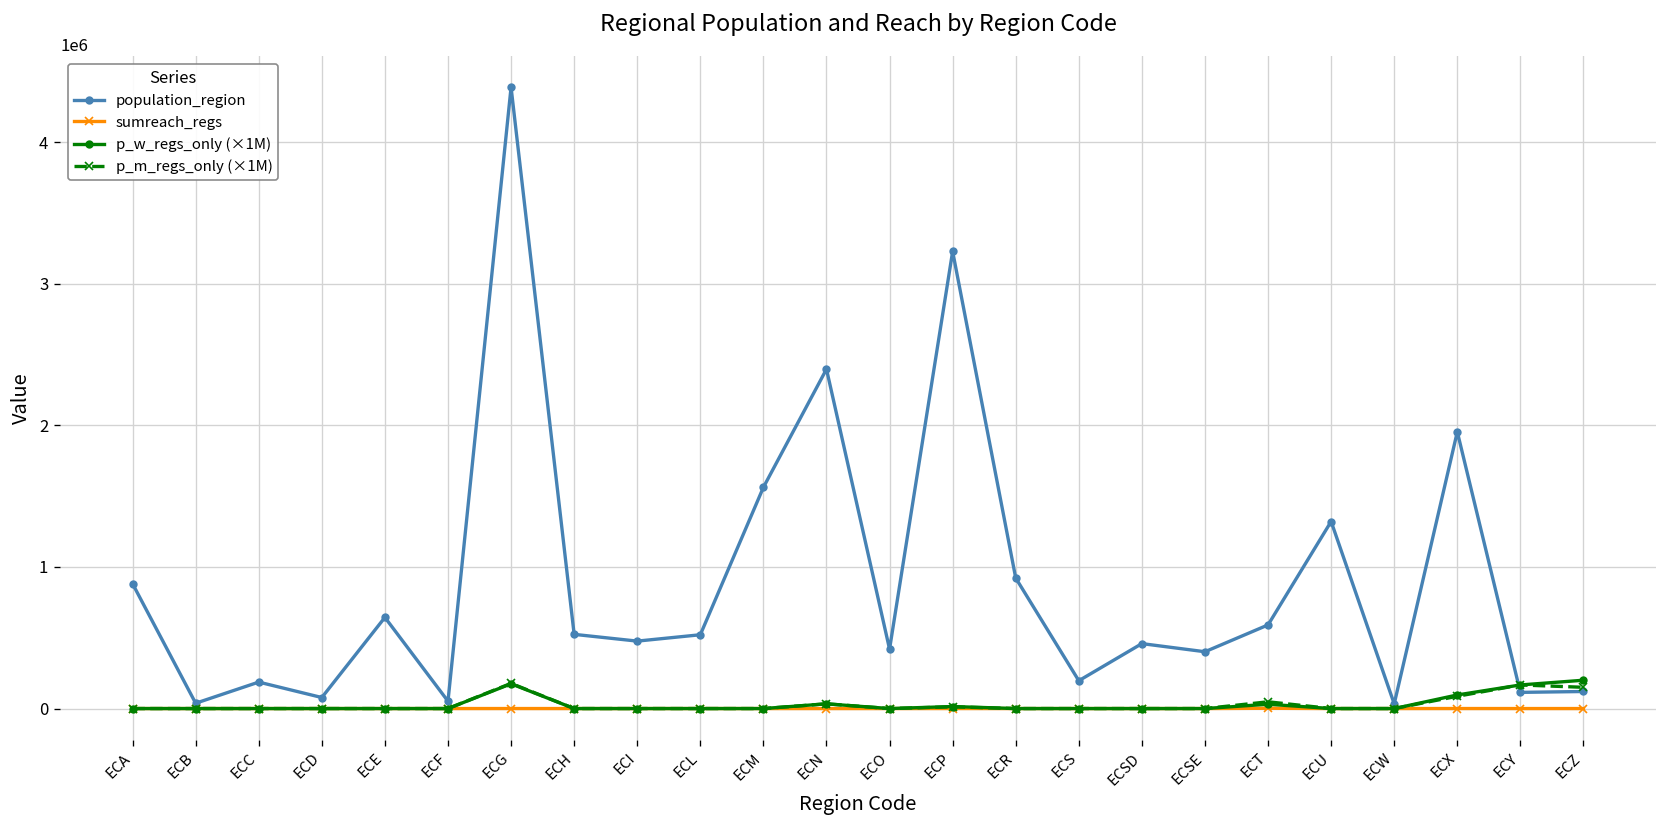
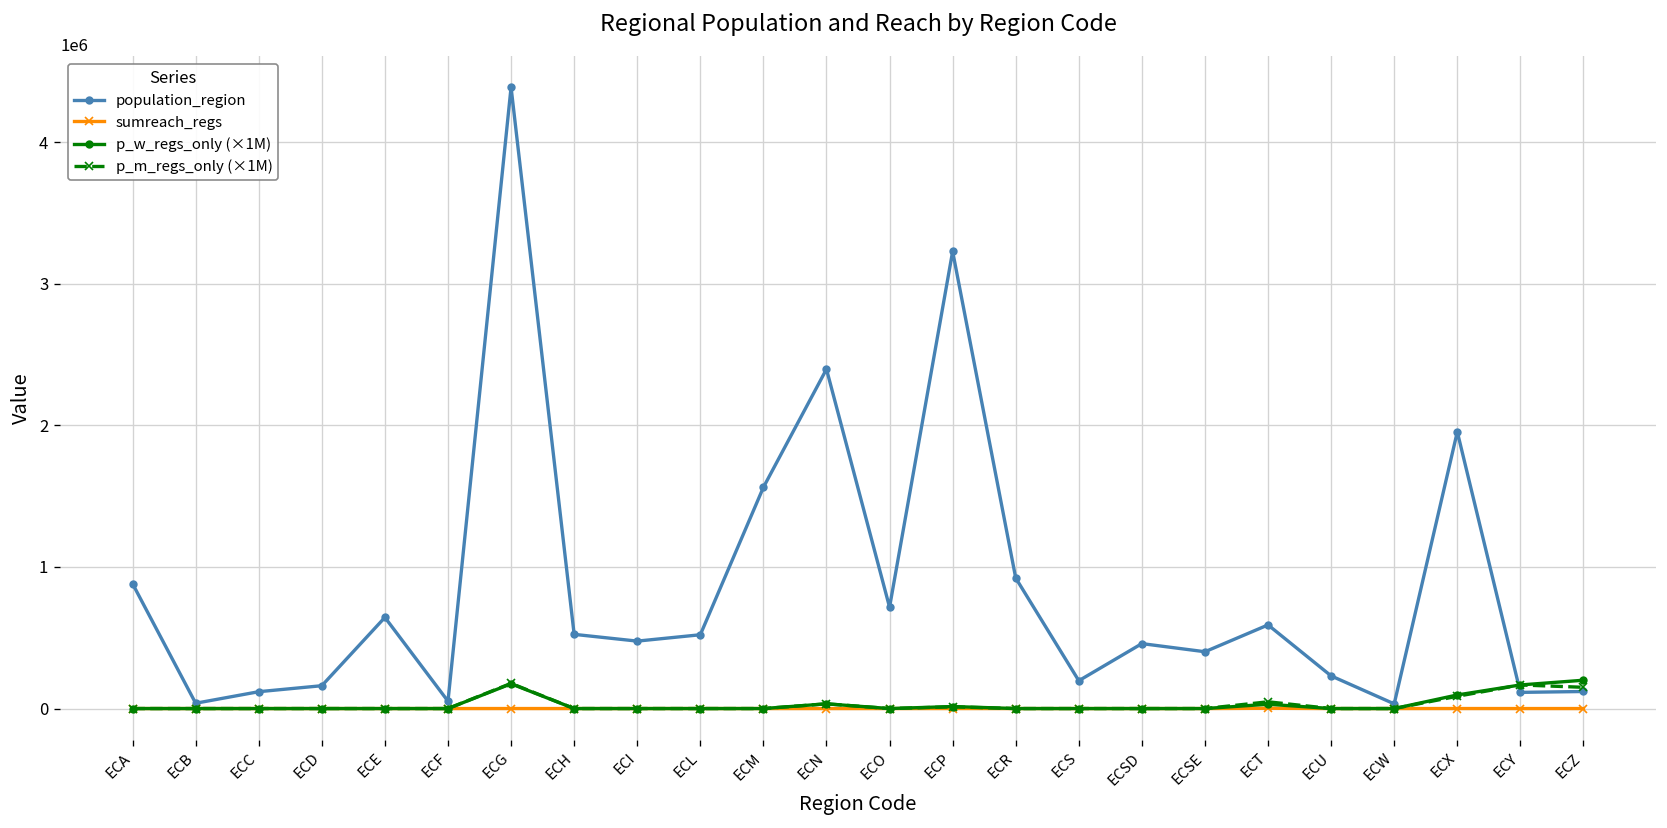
  {
    "population_region": {
      "ECA": 880000,
      "ECB": 40000,
-     "ECC": 190000,
-     "ECD": 80000,
+     "ECC": 120000,
+     "ECD": 160000,
      "ECE": 640000,
      "ECF": 50000,
      "ECG": 4390000,
      "ECH": 520000,
      "ECI": 480000,
      "ECL": 520000,
      "ECM": 1560000,
      "ECN": 2400000,
-     "ECO": 420000,
+     "ECO": 720000,
      "ECP": 3230000,
      "ECR": 920000,
      "ECS": 200000,
      "ECSD": 460000,
      "ECSE": 400000,
      "ECT": 590000,
-     "ECU": 1320000,
+     "ECU": 230000,
      "ECW": 30000,
      "ECX": 1950000,
      "ECY": 110000,
      "ECZ": 120000
    },
    "sumreach_regs": {
      "ECG": 0,
      "ECN": 0,
      "ECT": 0,
      "ECX": 0,
      "ECY": 0,
      "ECZ": 0
    }
  }
